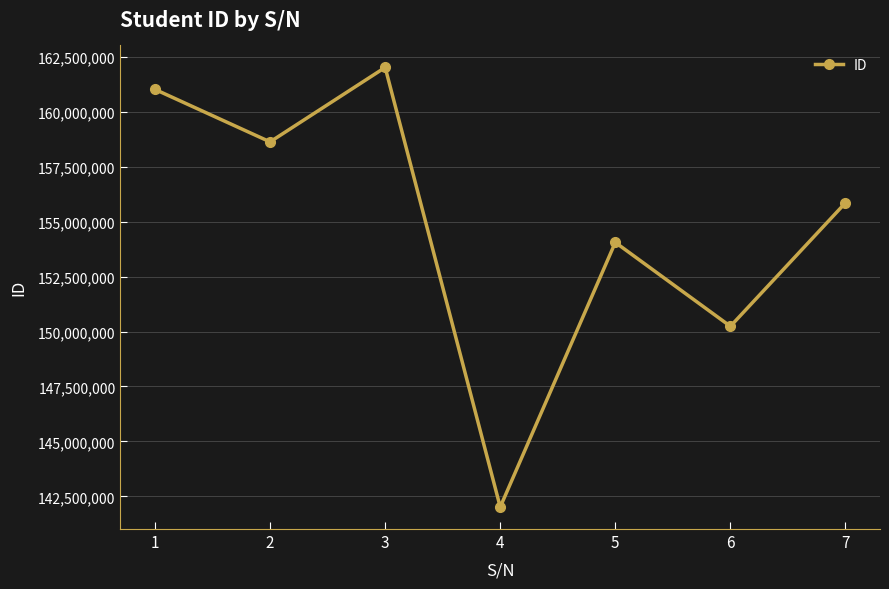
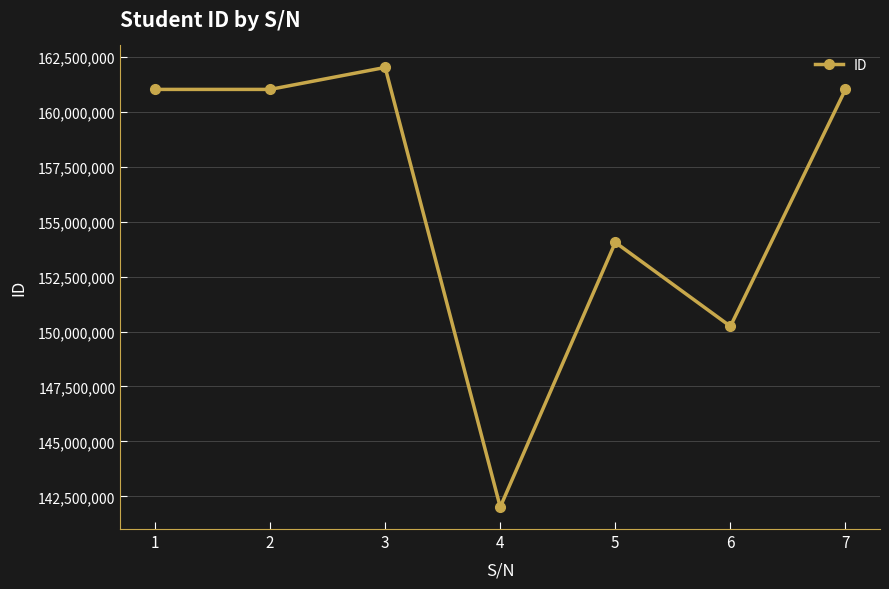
  {
    "1": "161,000,000",
-   "2": "158,600,000",
+   "2": "161,000,000",
    "3": "162,000,000",
    "4": "142,000,000",
    "5": "154,100,000",
    "6": "150,200,000",
-   "7": "155,900,000"
+   "7": "161,000,000"
  }
